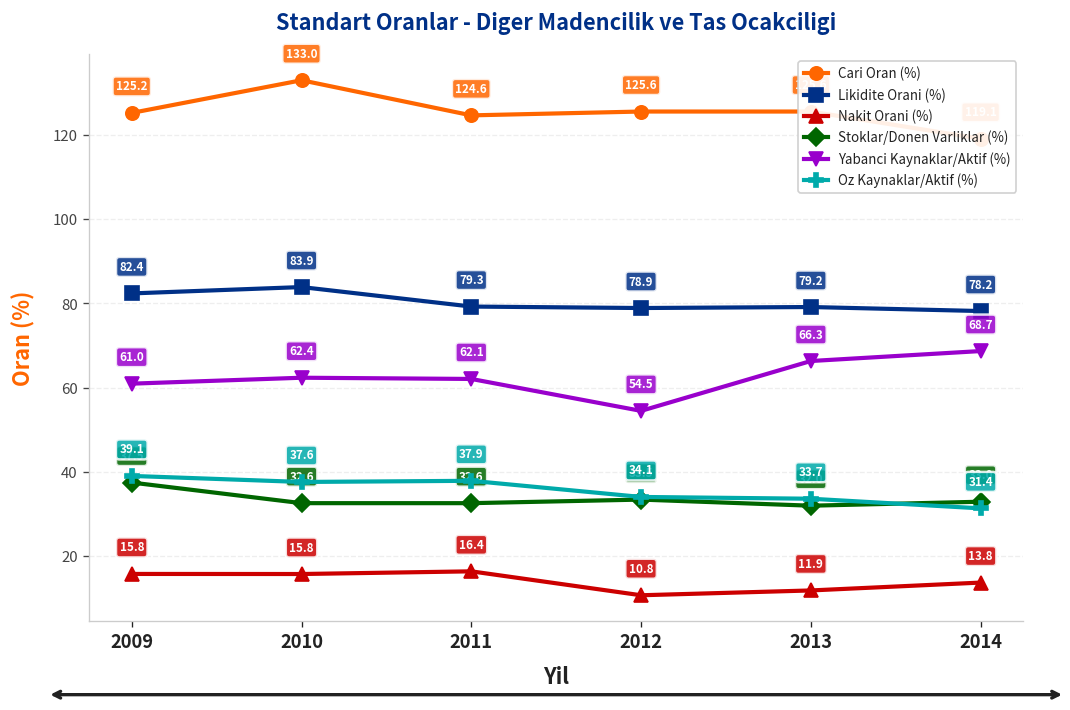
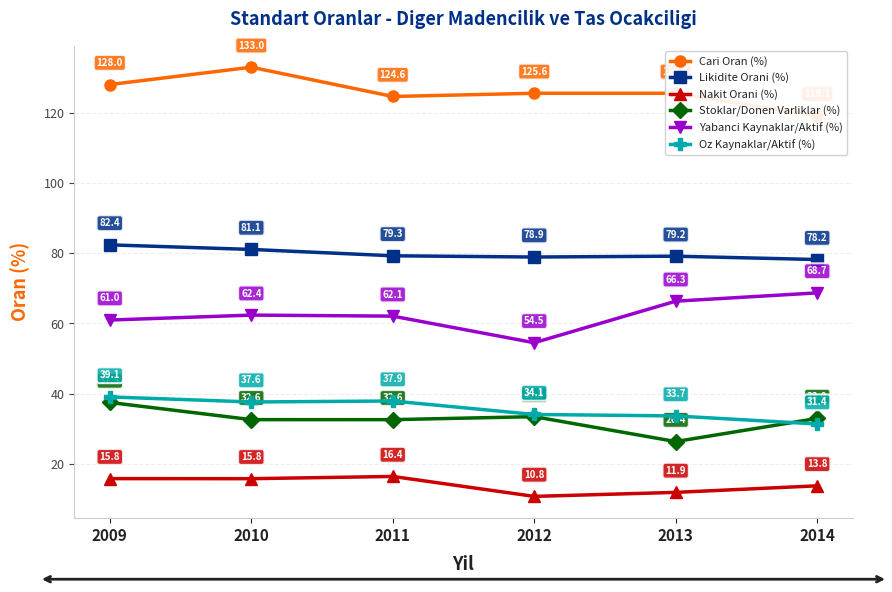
  {
    "Cari Oran (%)": {
-     "2009": 125.2
+     "2009": 128.0
    },
    "Likidite Orani (%)": {
-     "2010": 83.9
+     "2010": 81.1
    },
    "Stoklar/Donen Varliklar (%)": {
-     "2013": 32.0
+     "2013": 26.4
    }
  }
